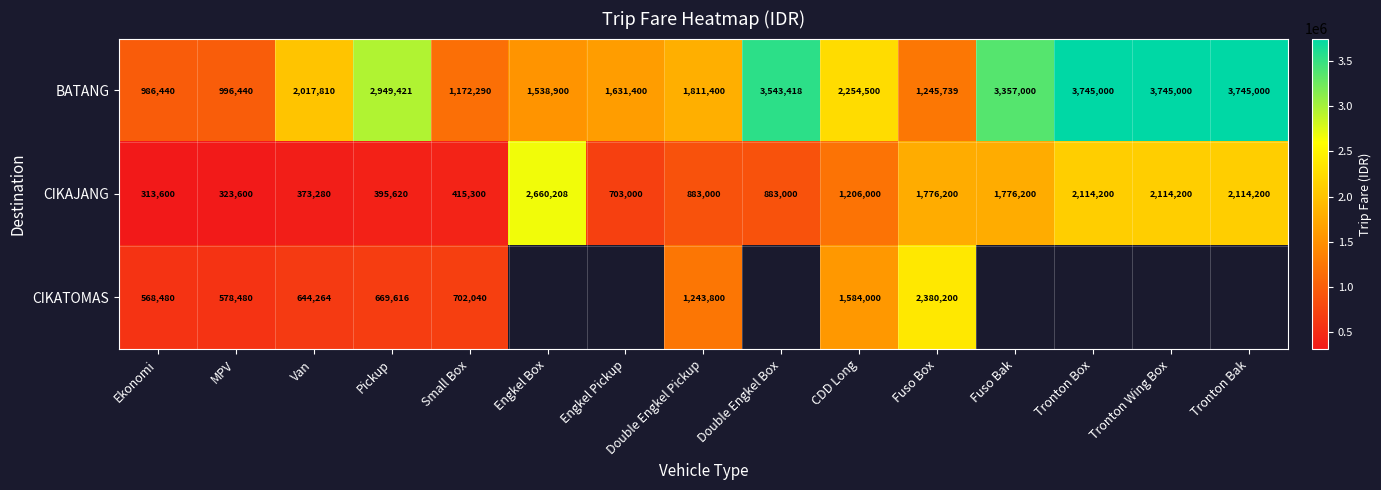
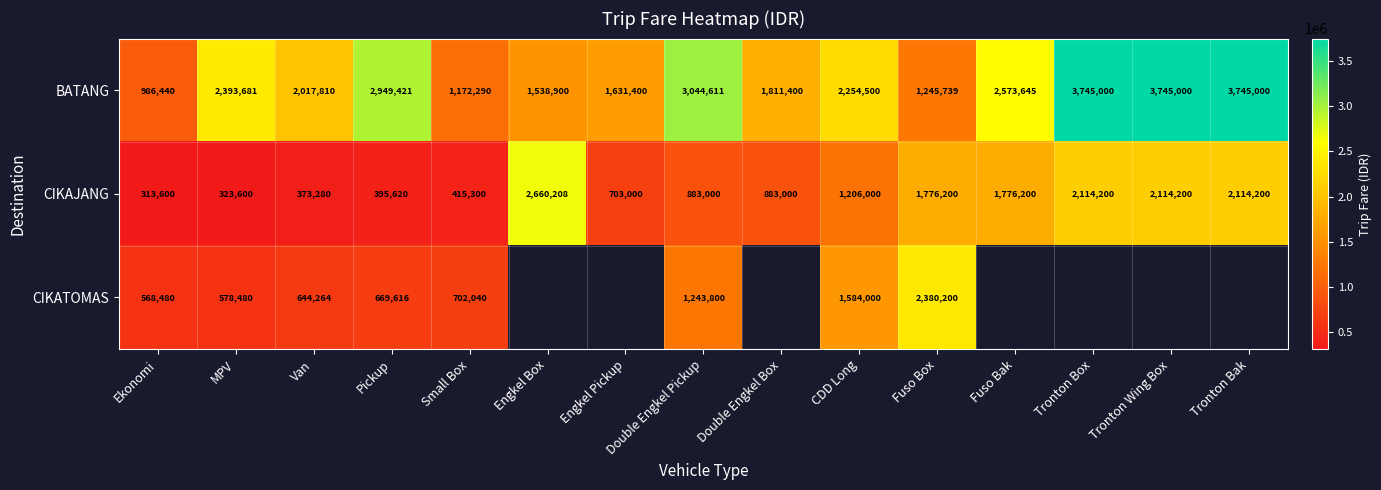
  {
    "BATANG": {
      "Ekonomi": "986,440",
-     "MPV": "996,440",
+     "MPV": "2,393,681",
      "Van": "2,017,810",
      "Pickup": "2,949,421",
      "Small Box": "1,172,290",
      "Engkel Box": "1,538,900",
      "Engkel Pickup": "1,631,400",
-     "Double Engkel Pickup": "1,811,400",
-     "Double Engkel Box": "3,543,418",
+     "Double Engkel Pickup": "3,044,611",
+     "Double Engkel Box": "1,811,400",
      "CDD Long": "2,254,500",
      "Fuso Box": "1,245,739",
-     "Fuso Bak": "3,357,000",
+     "Fuso Bak": "2,573,645",
      "Tronton Box": "3,745,000",
      "Tronton Wing Box": "3,745,000",
      "Tronton Bak": "3,745,000"
    },
    "CIKAJANG": {
      "Ekonomi": "313,600",
      "MPV": "323,600",
      "Van": "373,280",
      "Pickup": "395,620",
      "Small Box": "415,300",
      "Engkel Box": "2,660,208",
      "Engkel Pickup": "703,000",
      "Double Engkel Pickup": "883,000",
      "Double Engkel Box": "883,000",
      "CDD Long": "1,206,000",
      "Fuso Box": "1,776,200",
      "Fuso Bak": "1,776,200",
      "Tronton Box": "2,114,200",
      "Tronton Wing Box": "2,114,200",
      "Tronton Bak": "2,114,200"
    },
    "CIKATOMAS": {
      "Ekonomi": "568,480",
      "MPV": "578,480",
      "Van": "644,264",
      "Pickup": "669,616",
      "Small Box": "702,040",
      "Double Engkel Pickup": "1,243,800",
      "CDD Long": "1,584,000",
      "Fuso Box": "2,380,200"
    }
  }
